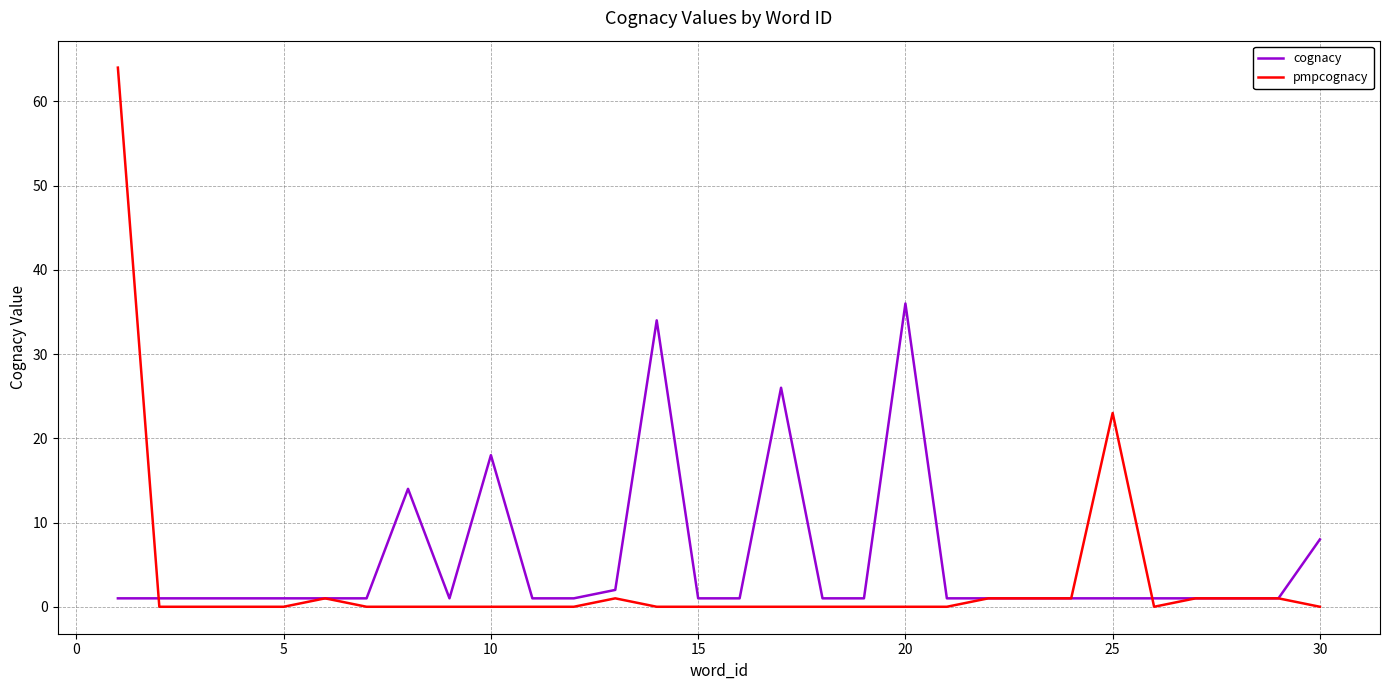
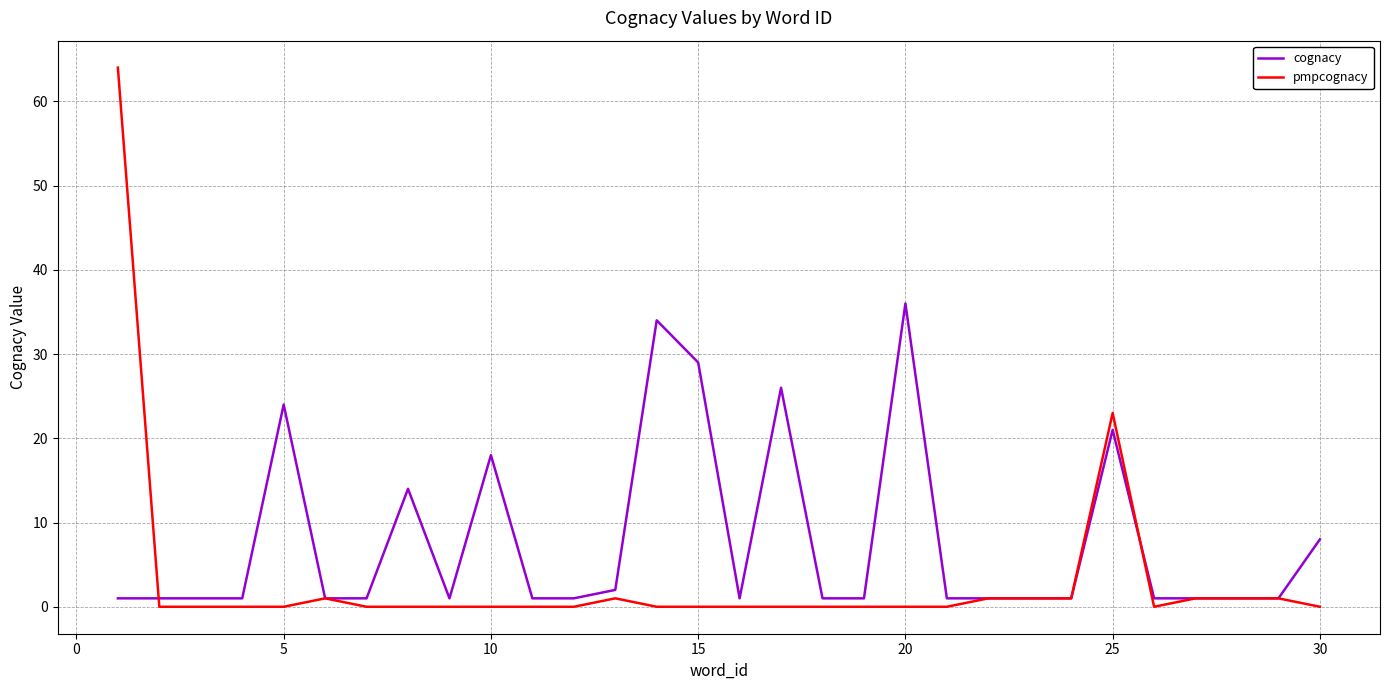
  {
    "cognacy": {
-     "5": 1,
+     "5": 24,
      "10": 18,
-     "15": 1,
+     "15": 29,
      "20": 36,
-     "25": 1,
+     "25": 21,
      "30": 8
    },
    "pmpcognacy": {
      "5": 0,
      "10": 0,
      "15": 0,
      "20": 0,
      "25": 23,
      "30": 0
    }
  }
